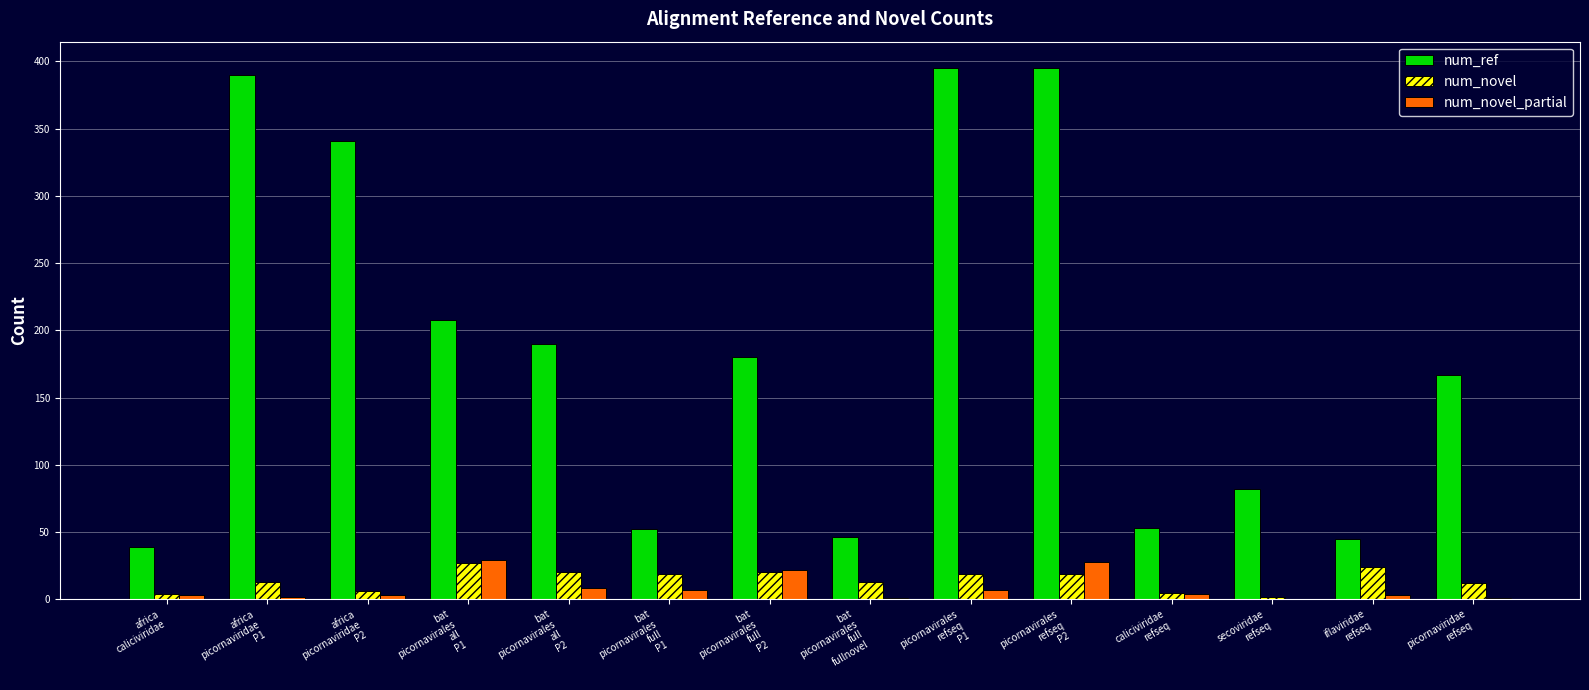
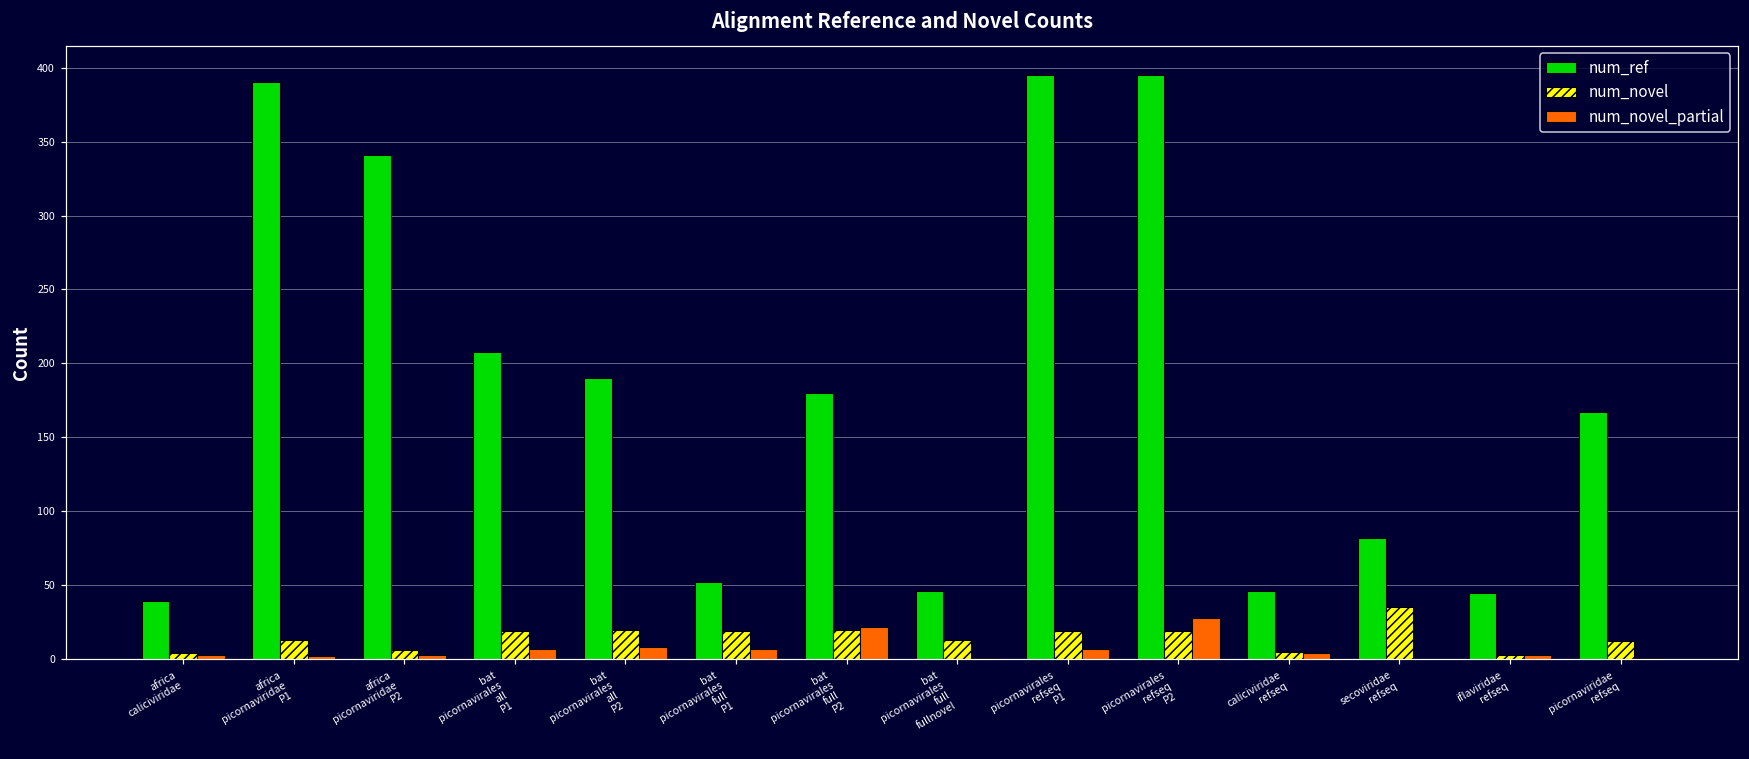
  {
    "num_ref": {
      "africa caliciviridae": 39,
      "africa picornaviridae P1": 390,
      "africa picornaviridae P2": 341,
      "bat picornavirales all P1": 208,
      "bat picornavirales all P2": 190,
      "bat picornavirales full P1": 52,
      "bat picornavirales full P2": 180,
      "bat picornavirales full fullnovel": 46,
      "picornavirales refseq P1": 395,
      "picornavirales refseq P2": 395,
-     "caliciviridae refseq": 53,
+     "caliciviridae refseq": 46,
      "secoviridae refseq": 82,
      "iflaviridae refseq": 45,
      "picornaviridae refseq": 167
    },
    "num_novel": {
      "africa caliciviridae": 4,
      "africa picornaviridae P1": 13,
      "africa picornaviridae P2": 6,
-     "bat picornavirales all P1": 27,
+     "bat picornavirales all P1": 19,
      "bat picornavirales all P2": 20,
      "bat picornavirales full P1": 19,
      "bat picornavirales full P2": 20,
      "bat picornavirales full fullnovel": 13,
      "picornavirales refseq P1": 19,
      "picornavirales refseq P2": 19,
      "caliciviridae refseq": 5,
-     "secoviridae refseq": 2,
-     "iflaviridae refseq": 24,
+     "secoviridae refseq": 35,
+     "iflaviridae refseq": 3,
      "picornaviridae refseq": 12
    },
    "num_novel_partial": {
      "africa caliciviridae": 3,
      "africa picornaviridae P1": 2,
      "africa picornaviridae P2": 3,
-     "bat picornavirales all P1": 29,
+     "bat picornavirales all P1": 7,
      "bat picornavirales all P2": 8,
      "bat picornavirales full P1": 7,
      "bat picornavirales full P2": 22,
      "picornavirales refseq P1": 7,
      "picornavirales refseq P2": 28,
      "caliciviridae refseq": 4,
      "secoviridae refseq": 0,
      "iflaviridae refseq": 3
    }
  }
